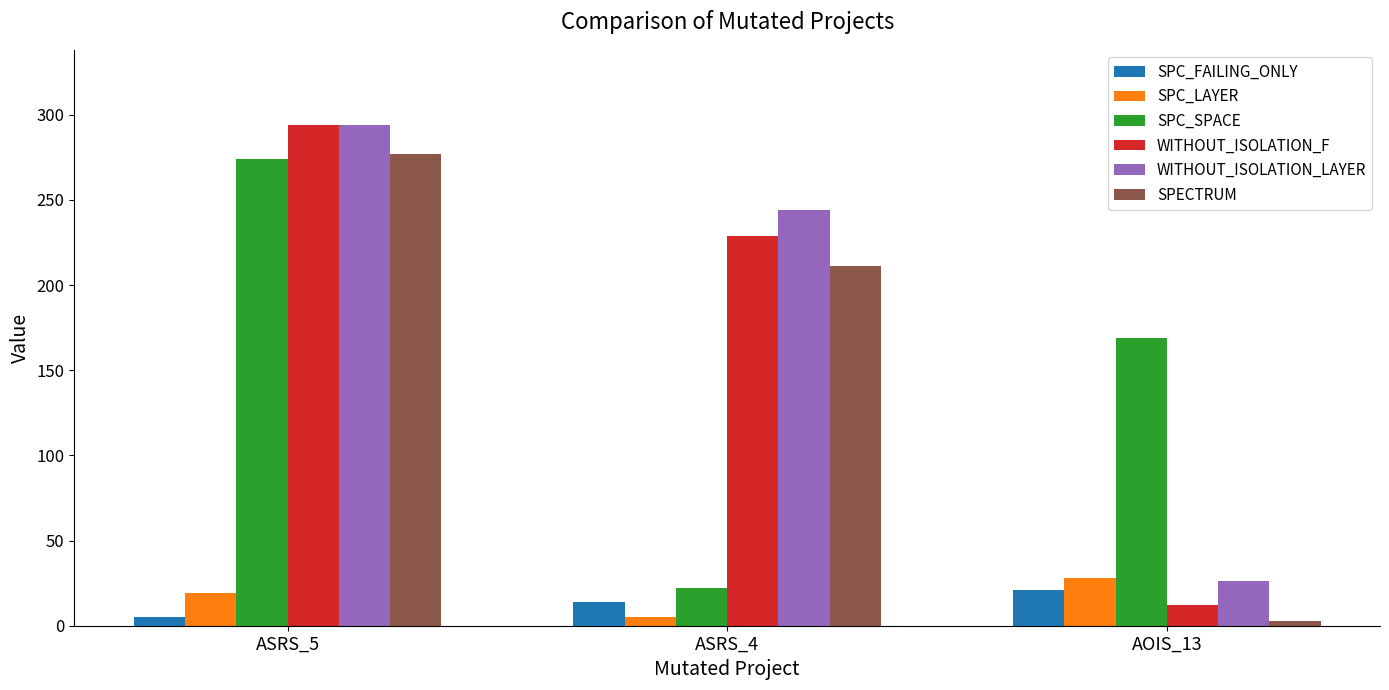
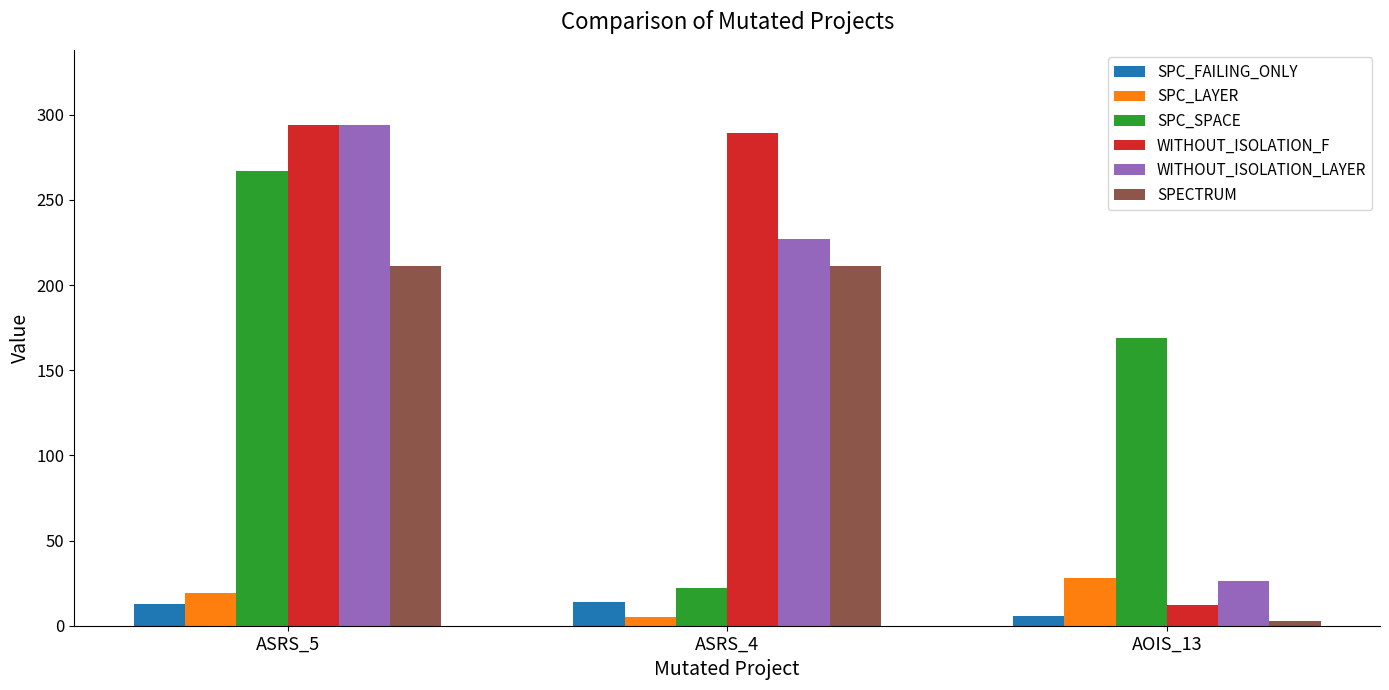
  {
    "SPC_FAILING_ONLY": {
-     "ASRS_5": 5,
+     "ASRS_5": 13,
      "ASRS_4": 14,
-     "AOIS_13": 21
+     "AOIS_13": 6
    },
    "SPC_LAYER": {
      "ASRS_5": 19,
      "ASRS_4": 5,
      "AOIS_13": 28
    },
    "SPC_SPACE": {
-     "ASRS_5": 274,
+     "ASRS_5": 267,
      "ASRS_4": 22,
      "AOIS_13": 169
    },
    "WITHOUT_ISOLATION_F": {
      "ASRS_5": 294,
-     "ASRS_4": 229,
+     "ASRS_4": 289,
      "AOIS_13": 12
    },
    "WITHOUT_ISOLATION_LAYER": {
      "ASRS_5": 294,
-     "ASRS_4": 244,
+     "ASRS_4": 227,
      "AOIS_13": 26
    },
    "SPECTRUM": {
-     "ASRS_5": 277,
+     "ASRS_5": 211,
      "ASRS_4": 211,
      "AOIS_13": 3
    }
  }
